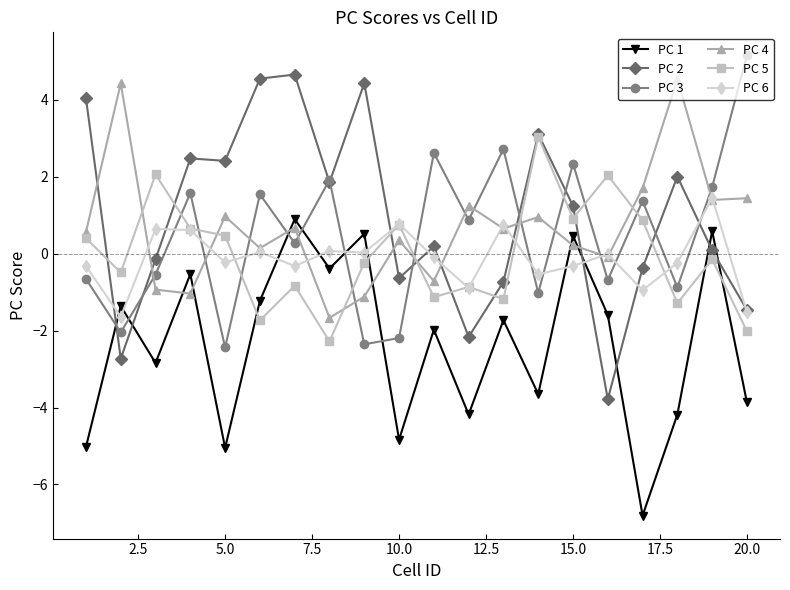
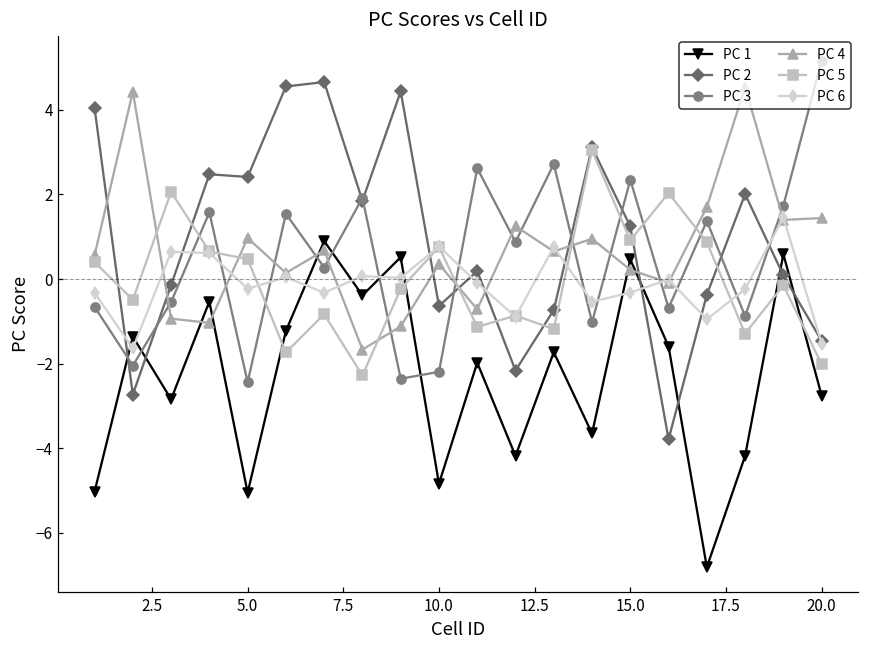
  {
    "PC 1": {
      "5.0": -5.0,
      "10.0": -4.8,
      "15.0": 0.5,
-     "20.0": -3.9
+     "20.0": -2.8
    }
  }
